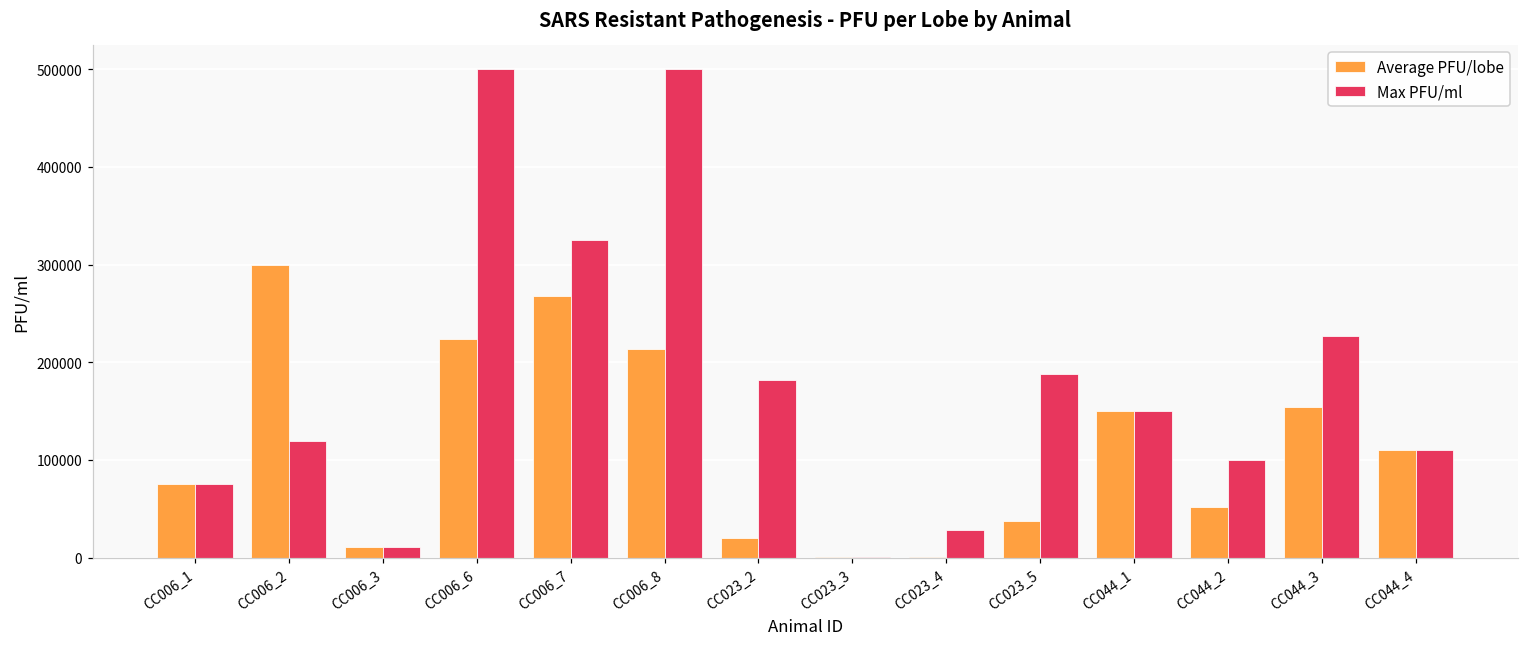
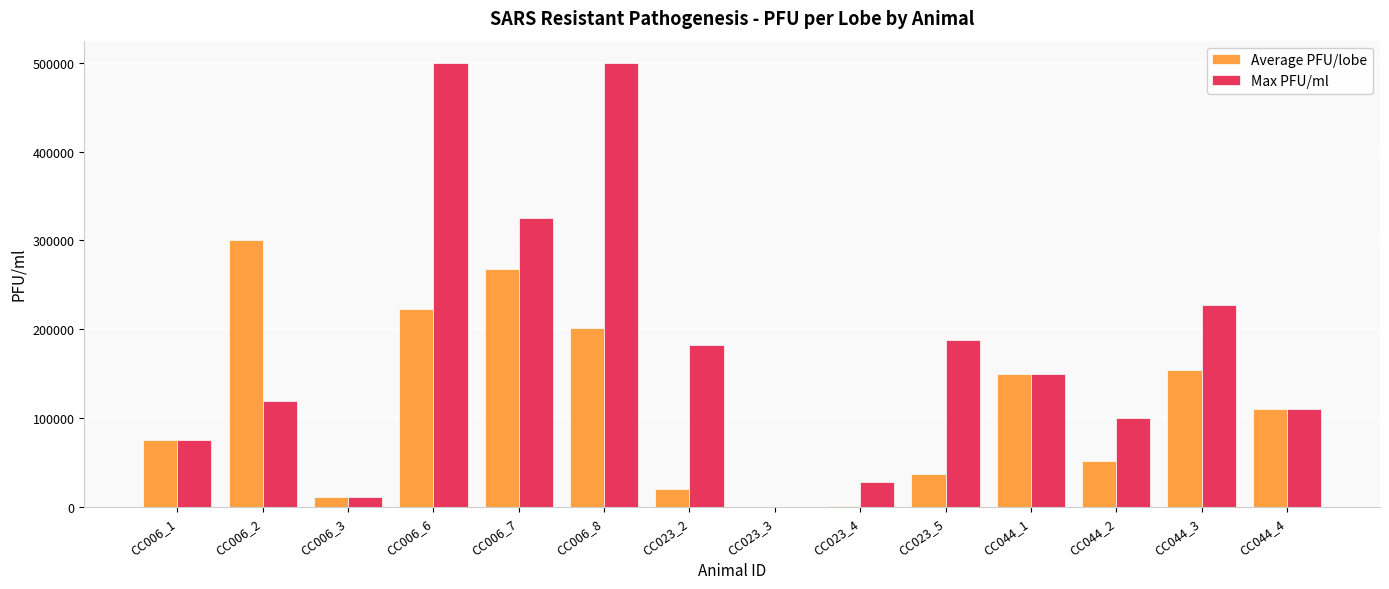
  {
    "Average PFU/lobe": {
      "CC006_1": 80000,
      "CC006_2": 300000,
      "CC006_3": 10000,
      "CC006_6": 220000,
      "CC006_7": 270000,
-     "CC006_8": 210000,
+     "CC006_8": 200000,
      "CC023_2": 20000,
      "CC023_5": 40000,
      "CC044_1": 150000,
      "CC044_2": 50000,
      "CC044_3": 150000,
      "CC044_4": 110000
    },
    "Max PFU/ml": {
      "CC006_1": 80000,
      "CC006_2": 120000,
      "CC006_3": 10000,
      "CC006_6": 500000,
      "CC006_7": 330000,
      "CC006_8": 500000,
      "CC023_2": 180000,
      "CC023_4": 30000,
      "CC023_5": 190000,
      "CC044_1": 150000,
      "CC044_2": 100000,
      "CC044_3": 230000,
      "CC044_4": 110000
    }
  }
